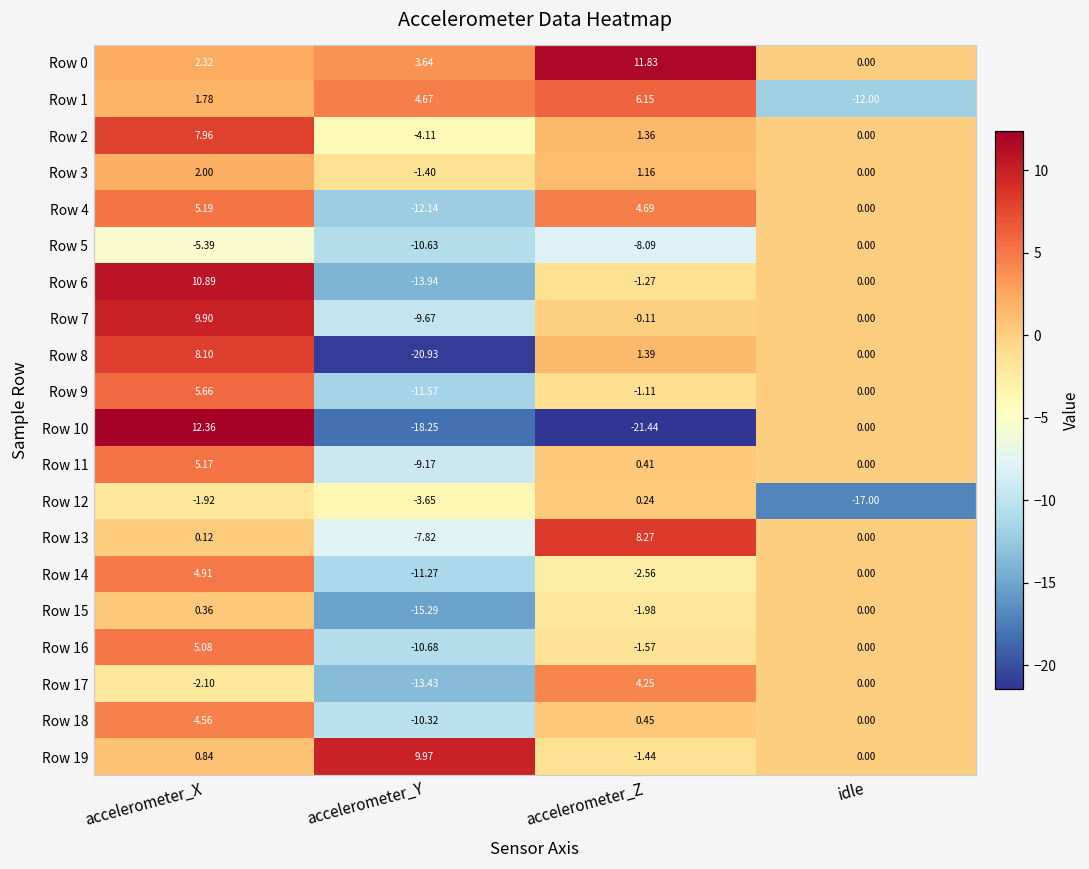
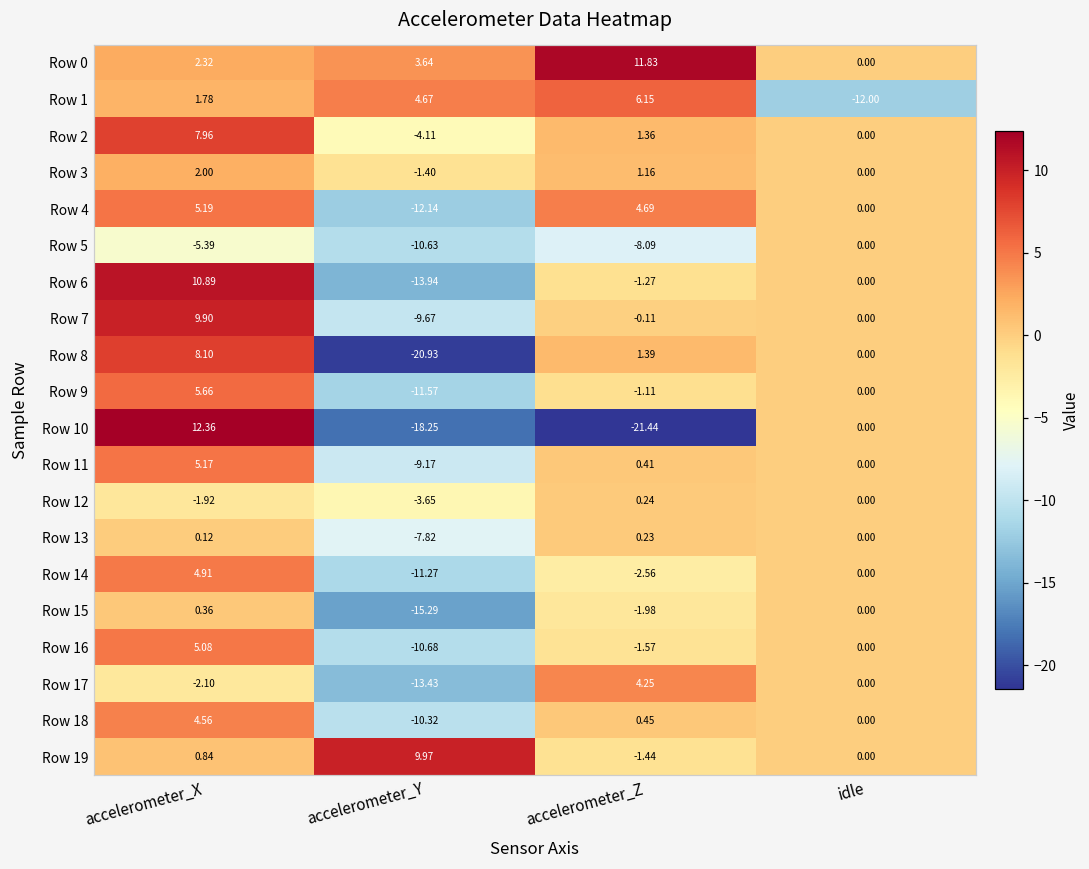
  {
    "Row 0": {
      "accelerometer_X": 2.32,
      "accelerometer_Y": 3.64,
      "accelerometer_Z": 11.83,
      "idle": 0.00
    },
    "Row 1": {
      "accelerometer_X": 1.78,
      "accelerometer_Y": 4.67,
      "accelerometer_Z": 6.15,
      "idle": -12.00
    },
    "Row 2": {
      "accelerometer_X": 7.96,
      "accelerometer_Y": -4.11,
      "accelerometer_Z": 1.36,
      "idle": 0.00
    },
    "Row 3": {
      "accelerometer_X": 2.00,
      "accelerometer_Y": -1.40,
      "accelerometer_Z": 1.16,
      "idle": 0.00
    },
    "Row 4": {
      "accelerometer_X": 5.19,
      "accelerometer_Y": -12.14,
      "accelerometer_Z": 4.69,
      "idle": 0.00
    },
    "Row 5": {
      "accelerometer_X": -5.39,
      "accelerometer_Y": -10.63,
      "accelerometer_Z": -8.09,
      "idle": 0.00
    },
    "Row 6": {
      "accelerometer_X": 10.89,
      "accelerometer_Y": -13.94,
      "accelerometer_Z": -1.27,
      "idle": 0.00
    },
    "Row 7": {
      "accelerometer_X": 9.90,
      "accelerometer_Y": -9.67,
      "accelerometer_Z": -0.11,
      "idle": 0.00
    },
    "Row 8": {
      "accelerometer_X": 8.10,
      "accelerometer_Y": -20.93,
      "accelerometer_Z": 1.39,
      "idle": 0.00
    },
    "Row 9": {
      "accelerometer_X": 5.66,
      "accelerometer_Y": -11.57,
      "accelerometer_Z": -1.11,
      "idle": 0.00
    },
    "Row 10": {
      "accelerometer_X": 12.36,
      "accelerometer_Y": -18.25,
      "accelerometer_Z": -21.44,
      "idle": 0.00
    },
    "Row 11": {
      "accelerometer_X": 5.17,
      "accelerometer_Y": -9.17,
      "accelerometer_Z": 0.41,
      "idle": 0.00
    },
    "Row 12": {
      "accelerometer_X": -1.92,
      "accelerometer_Y": -3.65,
      "accelerometer_Z": 0.24,
-     "idle": -17.00
+     "idle": 0.00
    },
    "Row 13": {
      "accelerometer_X": 0.12,
      "accelerometer_Y": -7.82,
-     "accelerometer_Z": 8.27,
+     "accelerometer_Z": 0.23,
      "idle": 0.00
    },
    "Row 14": {
      "accelerometer_X": 4.91,
      "accelerometer_Y": -11.27,
      "accelerometer_Z": -2.56,
      "idle": 0.00
    },
    "Row 15": {
      "accelerometer_X": 0.36,
      "accelerometer_Y": -15.29,
      "accelerometer_Z": -1.98,
      "idle": 0.00
    },
    "Row 16": {
      "accelerometer_X": 5.08,
      "accelerometer_Y": -10.68,
      "accelerometer_Z": -1.57,
      "idle": 0.00
    },
    "Row 17": {
      "accelerometer_X": -2.10,
      "accelerometer_Y": -13.43,
      "accelerometer_Z": 4.25,
      "idle": 0.00
    },
    "Row 18": {
      "accelerometer_X": 4.56,
      "accelerometer_Y": -10.32,
      "accelerometer_Z": 0.45,
      "idle": 0.00
    },
    "Row 19": {
      "accelerometer_X": 0.84,
      "accelerometer_Y": 9.97,
      "accelerometer_Z": -1.44,
      "idle": 0.00
    }
  }
